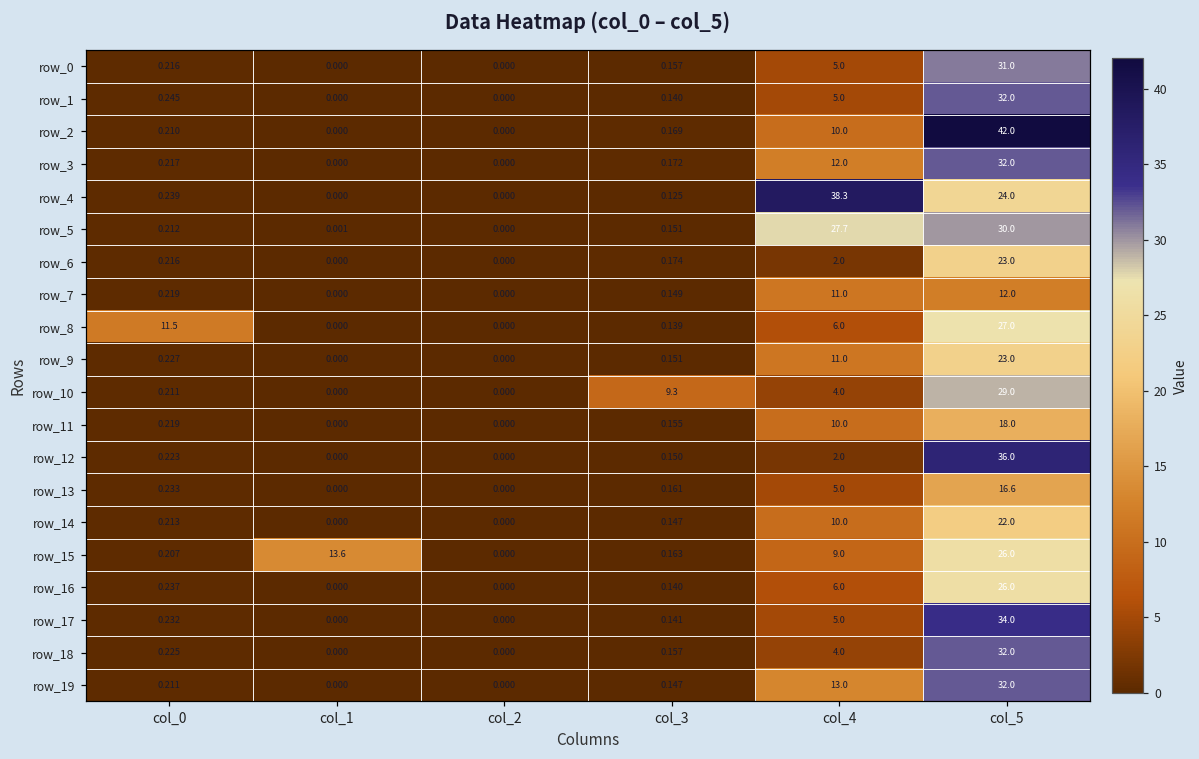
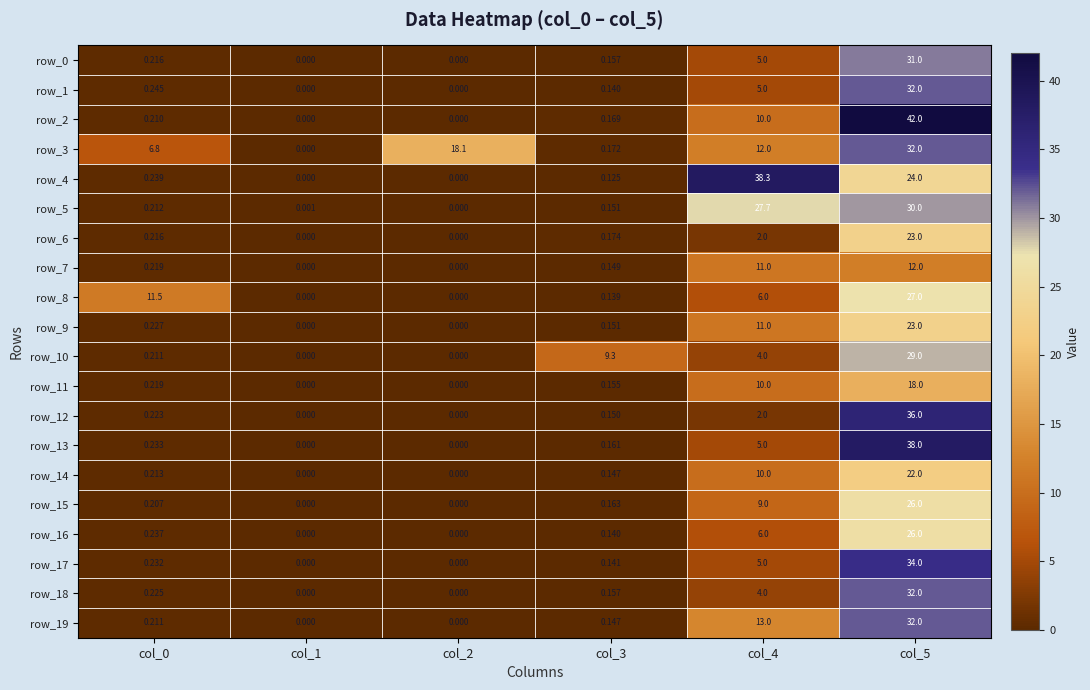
  {
    "row_0": {
      "col_0": 0.216,
      "col_1": 0.000,
      "col_2": 0.000,
      "col_3": 0.157,
      "col_4": 5.0,
      "col_5": 31.0
    },
    "row_1": {
      "col_0": 0.245,
      "col_1": 0.000,
      "col_2": 0.000,
      "col_3": 0.140,
      "col_4": 5.0,
      "col_5": 32.0
    },
    "row_2": {
      "col_0": 0.210,
      "col_1": 0.000,
      "col_2": 0.000,
      "col_3": 0.169,
      "col_4": 10.0,
      "col_5": 42.0
    },
    "row_3": {
-     "col_0": 0.217,
+     "col_0": 6.8,
      "col_1": 0.000,
-     "col_2": 0.000,
+     "col_2": 18.1,
      "col_3": 0.172,
      "col_4": 12.0,
      "col_5": 32.0
    },
    "row_4": {
      "col_0": 0.239,
      "col_1": 0.000,
      "col_2": 0.000,
      "col_3": 0.125,
      "col_4": 38.3,
      "col_5": 24.0
    },
    "row_5": {
      "col_0": 0.212,
      "col_1": 0.001,
      "col_2": 0.000,
      "col_3": 0.151,
      "col_4": 27.7,
      "col_5": 30.0
    },
    "row_6": {
      "col_0": 0.216,
      "col_1": 0.000,
      "col_2": 0.000,
      "col_3": 0.174,
      "col_4": 2.0,
      "col_5": 23.0
    },
    "row_7": {
      "col_0": 0.219,
      "col_1": 0.000,
      "col_2": 0.000,
      "col_3": 0.149,
      "col_4": 11.0,
      "col_5": 12.0
    },
    "row_8": {
      "col_0": 11.5,
      "col_1": 0.000,
      "col_2": 0.000,
      "col_3": 0.139,
      "col_4": 6.0,
      "col_5": 27.0
    },
    "row_9": {
      "col_0": 0.227,
      "col_1": 0.000,
      "col_2": 0.000,
      "col_3": 0.151,
      "col_4": 11.0,
      "col_5": 23.0
    },
    "row_10": {
      "col_0": 0.211,
      "col_1": 0.000,
      "col_2": 0.000,
      "col_3": 9.3,
      "col_4": 4.0,
      "col_5": 29.0
    },
    "row_11": {
      "col_0": 0.219,
      "col_1": 0.000,
      "col_2": 0.000,
      "col_3": 0.155,
      "col_4": 10.0,
      "col_5": 18.0
    },
    "row_12": {
      "col_0": 0.223,
      "col_1": 0.000,
      "col_2": 0.000,
      "col_3": 0.150,
      "col_4": 2.0,
      "col_5": 36.0
    },
    "row_13": {
      "col_0": 0.233,
      "col_1": 0.000,
      "col_2": 0.000,
      "col_3": 0.161,
      "col_4": 5.0,
-     "col_5": 16.6
+     "col_5": 38.0
    },
    "row_14": {
      "col_0": 0.213,
      "col_1": 0.000,
      "col_2": 0.000,
      "col_3": 0.147,
      "col_4": 10.0,
      "col_5": 22.0
    },
    "row_15": {
      "col_0": 0.207,
-     "col_1": 13.6,
+     "col_1": 0.000,
      "col_2": 0.000,
      "col_3": 0.163,
      "col_4": 9.0,
      "col_5": 26.0
    },
    "row_16": {
      "col_0": 0.237,
      "col_1": 0.000,
      "col_2": 0.000,
      "col_3": 0.140,
      "col_4": 6.0,
      "col_5": 26.0
    },
    "row_17": {
      "col_0": 0.232,
      "col_1": 0.000,
      "col_2": 0.000,
      "col_3": 0.141,
      "col_4": 5.0,
      "col_5": 34.0
    },
    "row_18": {
      "col_0": 0.225,
      "col_1": 0.000,
      "col_2": 0.000,
      "col_3": 0.157,
      "col_4": 4.0,
      "col_5": 32.0
    },
    "row_19": {
      "col_0": 0.211,
      "col_1": 0.000,
      "col_2": 0.000,
      "col_3": 0.147,
      "col_4": 13.0,
      "col_5": 32.0
    }
  }
